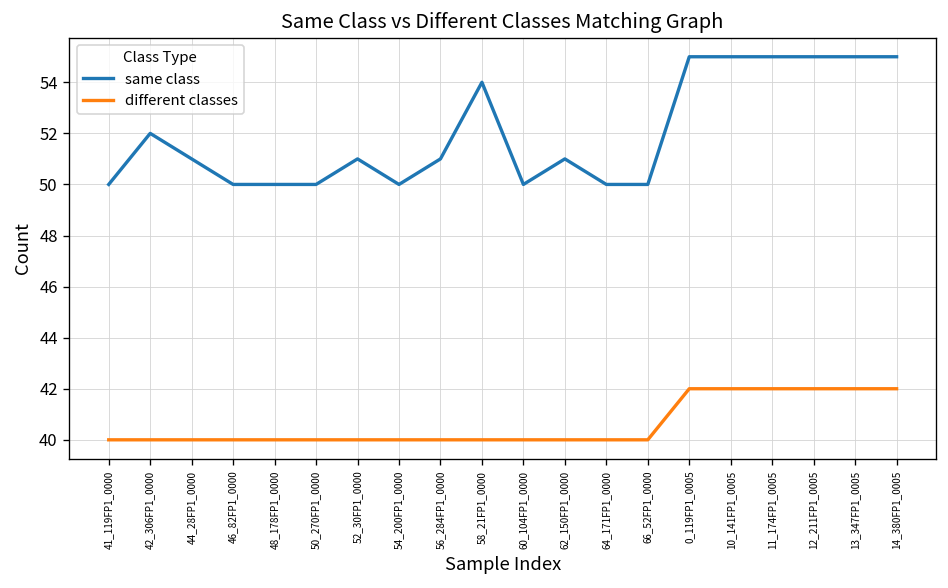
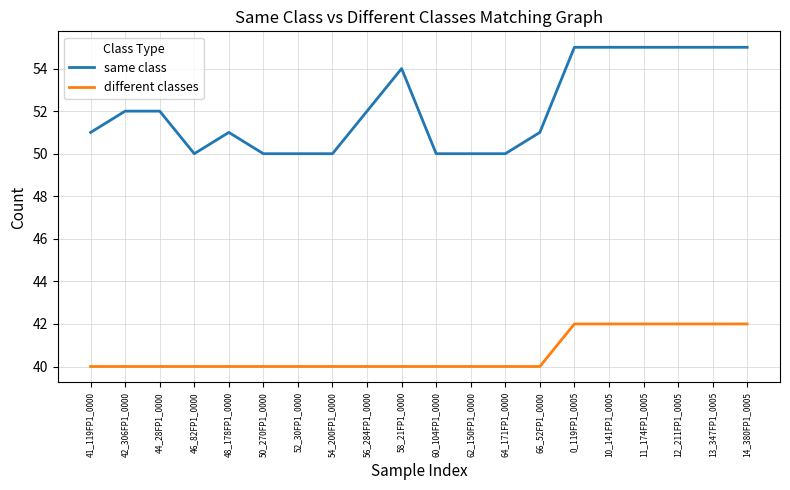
  {
    "same class": {
-     "41_119FP1_0000": 50,
+     "41_119FP1_0000": 51,
      "42_306FP1_0000": 52,
-     "44_28FP1_0000": 51,
+     "44_28FP1_0000": 52,
      "46_82FP1_0000": 50,
-     "48_178FP1_0000": 50,
+     "48_178FP1_0000": 51,
      "50_270FP1_0000": 50,
-     "52_30FP1_0000": 51,
+     "52_30FP1_0000": 50,
      "54_200FP1_0000": 50,
-     "56_284FP1_0000": 51,
+     "56_284FP1_0000": 52,
      "58_21FP1_0000": 54,
      "60_104FP1_0000": 50,
-     "62_150FP1_0000": 51,
+     "62_150FP1_0000": 50,
      "64_171FP1_0000": 50,
-     "66_52FP1_0000": 50,
+     "66_52FP1_0000": 51,
      "0_119FP1_0005": 55,
      "10_141FP1_0005": 55,
      "11_174FP1_0005": 55,
      "12_211FP1_0005": 55,
      "13_347FP1_0005": 55,
      "14_380FP1_0005": 55
    },
    "different classes": {
      "41_119FP1_0000": 40,
      "42_306FP1_0000": 40,
      "44_28FP1_0000": 40,
      "46_82FP1_0000": 40,
      "48_178FP1_0000": 40,
      "50_270FP1_0000": 40,
      "52_30FP1_0000": 40,
      "54_200FP1_0000": 40,
      "56_284FP1_0000": 40,
      "58_21FP1_0000": 40,
      "60_104FP1_0000": 40,
      "62_150FP1_0000": 40,
      "64_171FP1_0000": 40,
      "66_52FP1_0000": 40,
      "0_119FP1_0005": 42,
      "10_141FP1_0005": 42,
      "11_174FP1_0005": 42,
      "12_211FP1_0005": 42,
      "13_347FP1_0005": 42,
      "14_380FP1_0005": 42
    }
  }
